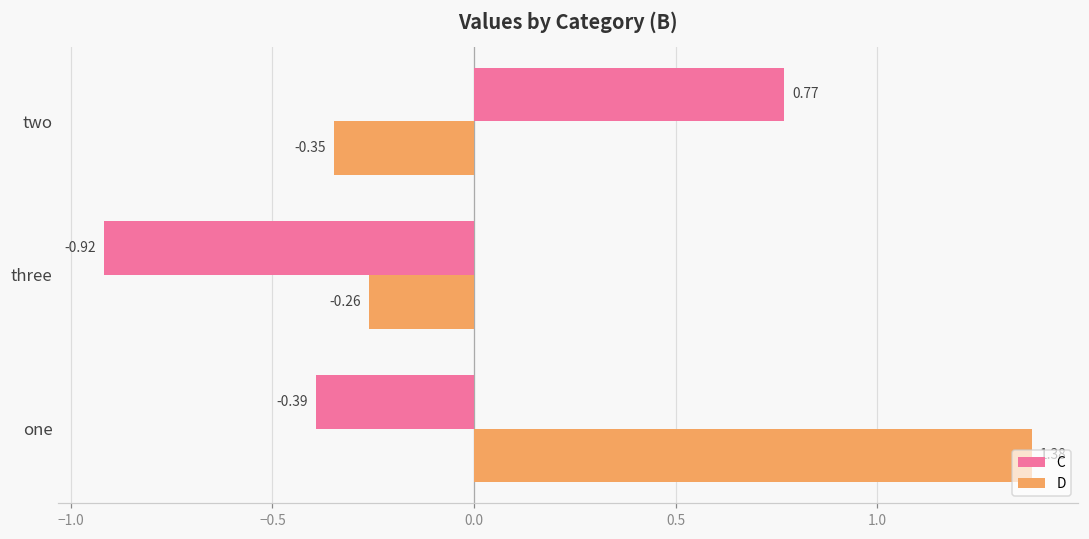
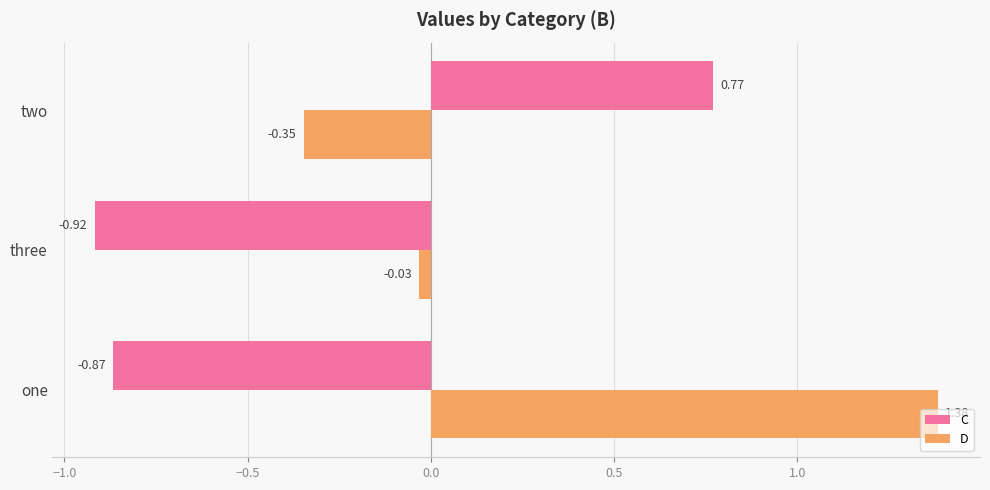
  {
    "C": {
      "two": 0.77,
      "three": -0.92,
-     "one": -0.39
+     "one": -0.87
    },
    "D": {
      "two": -0.35,
-     "three": -0.26
+     "three": -0.03
    }
  }
